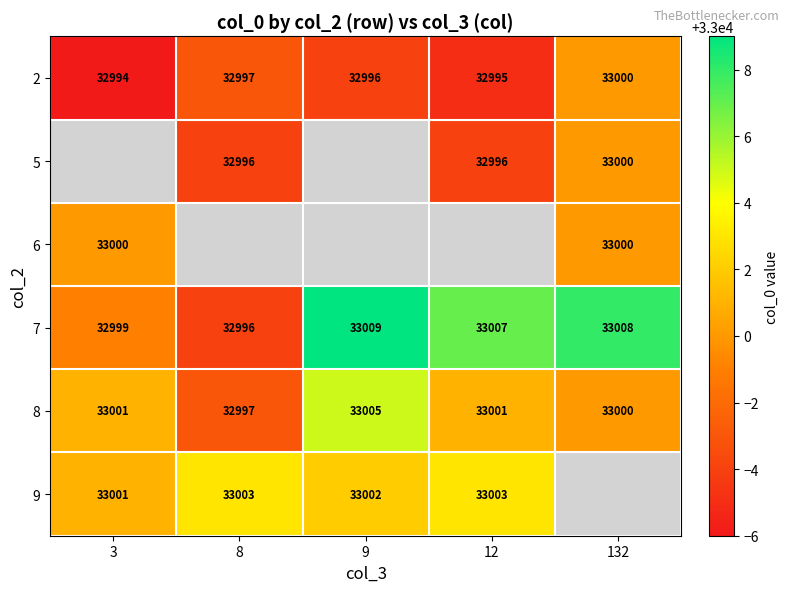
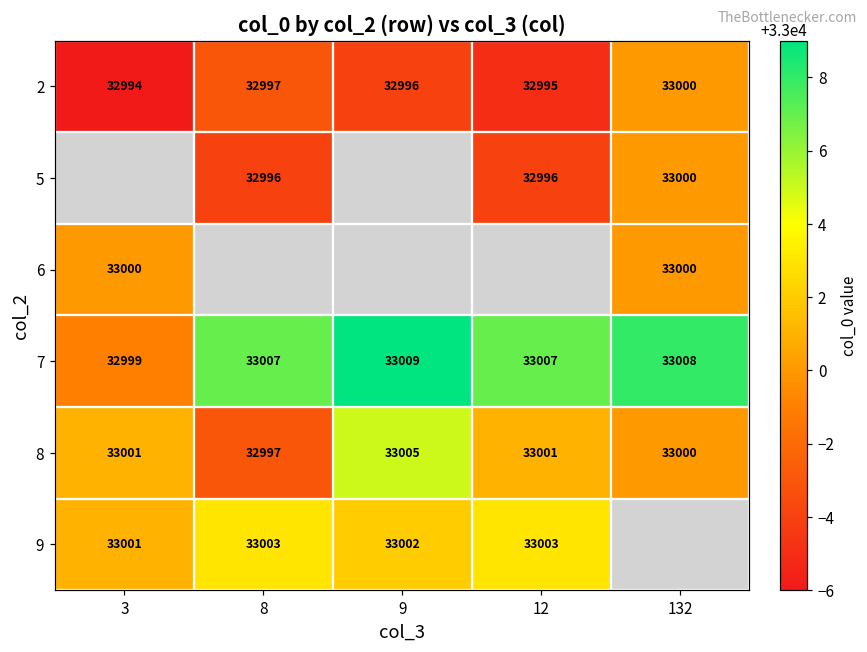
  {
    "2": {
      "3": 32994,
      "8": 32997,
      "9": 32996,
      "12": 32995,
      "132": 33000
    },
    "5": {
      "8": 32996,
      "12": 32996,
      "132": 33000
    },
    "6": {
      "3": 33000,
      "132": 33000
    },
    "7": {
      "3": 32999,
-     "8": 32996,
+     "8": 33007,
      "9": 33009,
      "12": 33007,
      "132": 33008
    },
    "8": {
      "3": 33001,
      "8": 32997,
      "9": 33005,
      "12": 33001,
      "132": 33000
    },
    "9": {
      "3": 33001,
      "8": 33003,
      "9": 33002,
      "12": 33003
    }
  }
